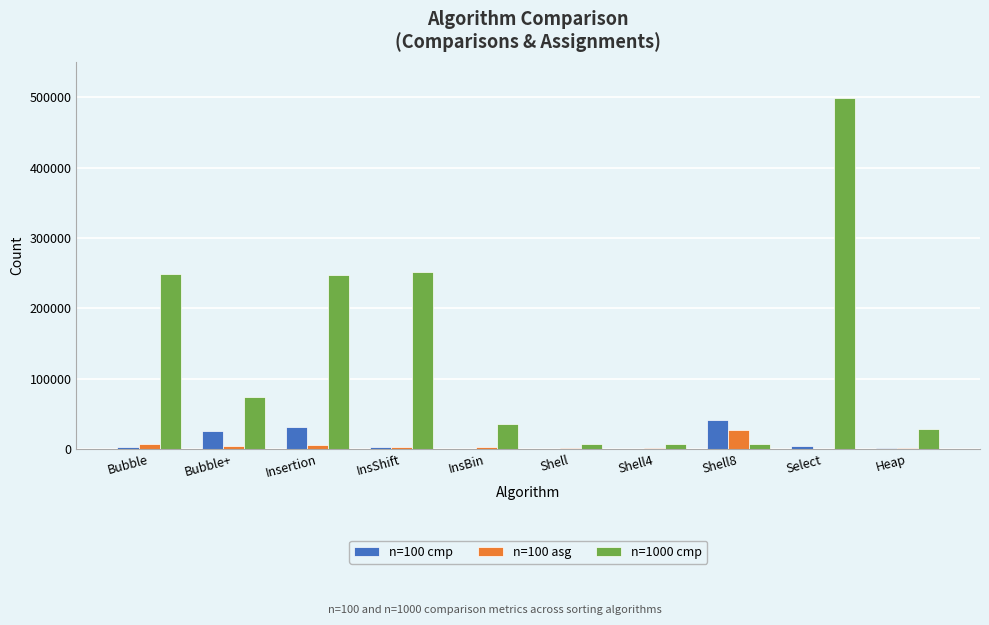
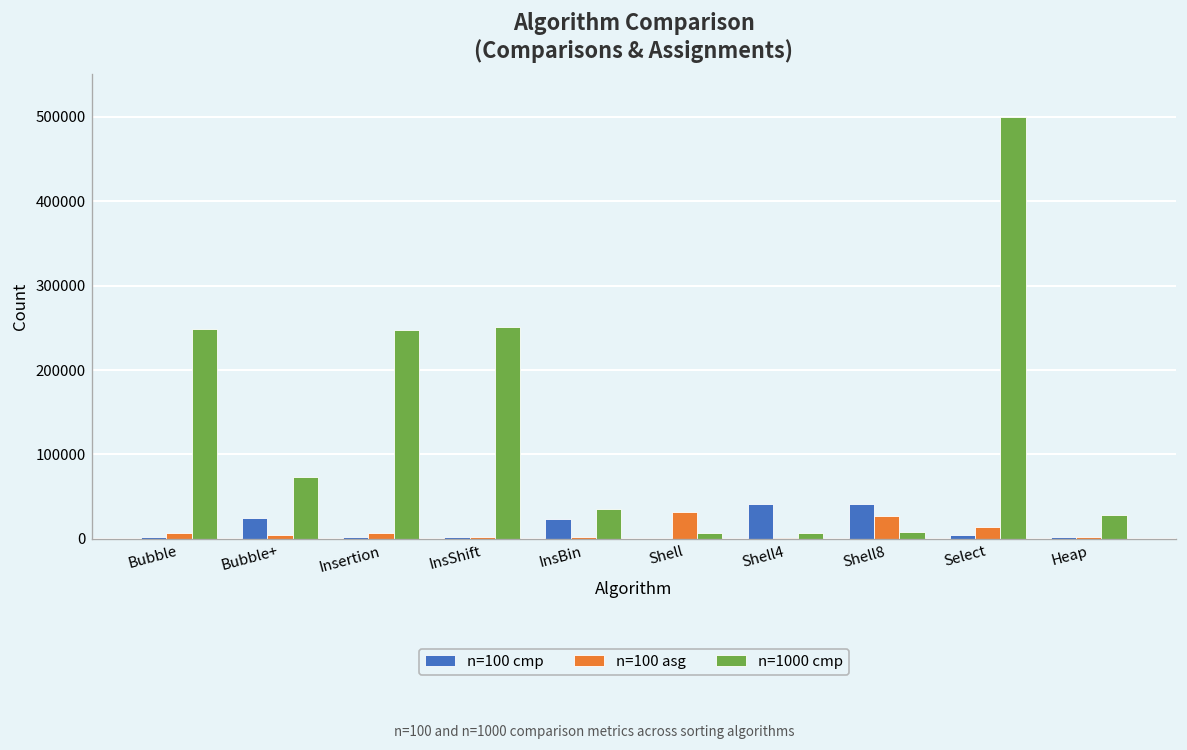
  {
    "n=100 cmp": {
      "Bubble+": 30000,
-     "Insertion": 30000,
-     "InsBin": 0,
-     "Shell4": 0,
+     "Insertion": 0,
+     "InsBin": 20000,
+     "Shell4": 40000,
      "Shell8": 40000,
      "Select": 0
    },
    "n=100 asg": {
      "Bubble": 10000,
      "Bubble+": 0,
      "Insertion": 10000,
-     "Shell": 0,
+     "Shell": 30000,
      "Shell8": 30000,
-     "Select": 0
+     "Select": 10000
    },
    "n=1000 cmp": {
      "Bubble": 250000,
      "Bubble+": 70000,
      "Insertion": 250000,
      "InsShift": 250000,
      "InsBin": 40000,
      "Shell": 10000,
      "Shell4": 10000,
      "Shell8": 10000,
      "Select": 500000,
      "Heap": 30000
    }
  }
